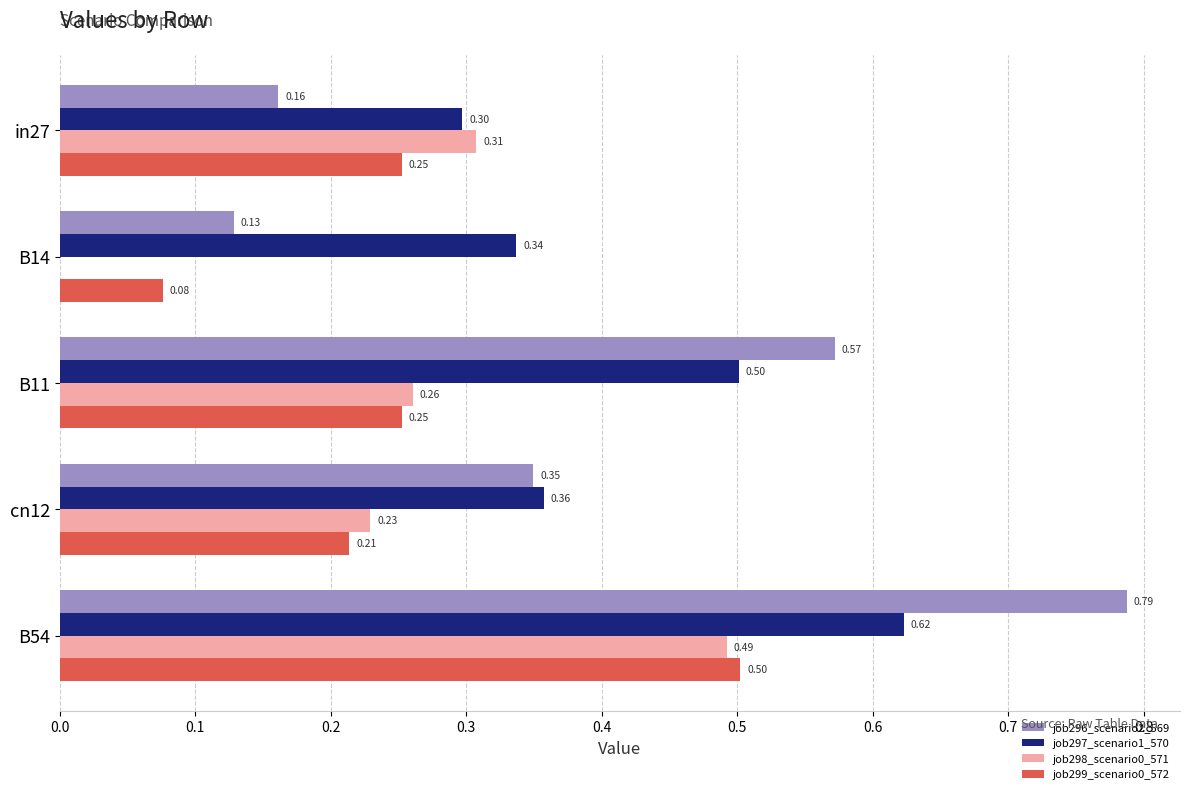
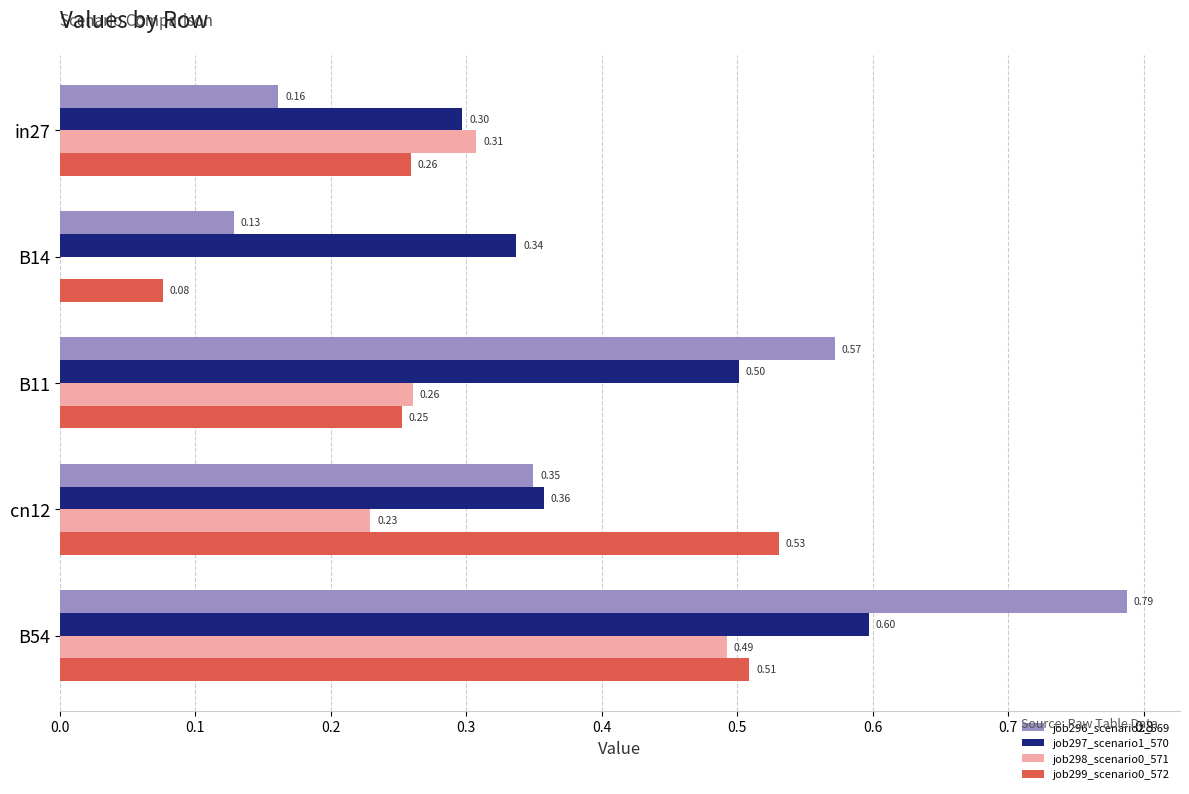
  {
    "job296_scenario2_569": {
      "in27": 0.16,
      "B14": 0.13,
      "B11": 0.57,
      "cn12": 0.35,
      "B54": 0.79
    },
    "job297_scenario1_570": {
      "in27": 0.30,
      "B14": 0.34,
      "B11": 0.50,
      "cn12": 0.36,
-     "B54": 0.62
+     "B54": 0.60
    },
    "job298_scenario0_571": {
      "in27": 0.31,
      "B11": 0.26,
      "cn12": 0.23,
      "B54": 0.49
    },
    "job299_scenario0_572": {
-     "in27": 0.25,
+     "in27": 0.26,
      "B14": 0.08,
      "B11": 0.25,
-     "cn12": 0.21,
-     "B54": 0.50
+     "cn12": 0.53,
+     "B54": 0.51
    }
  }
